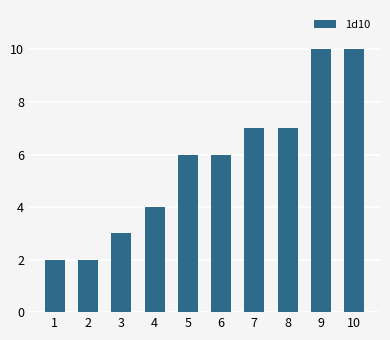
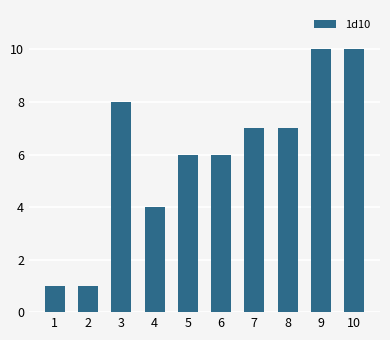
  {
-   "1": 2,
-   "2": 2,
-   "3": 3,
+   "1": 1,
+   "2": 1,
+   "3": 8,
    "4": 4,
    "5": 6,
    "6": 6,
    "7": 7,
    "8": 7,
    "9": 10,
    "10": 10
  }
